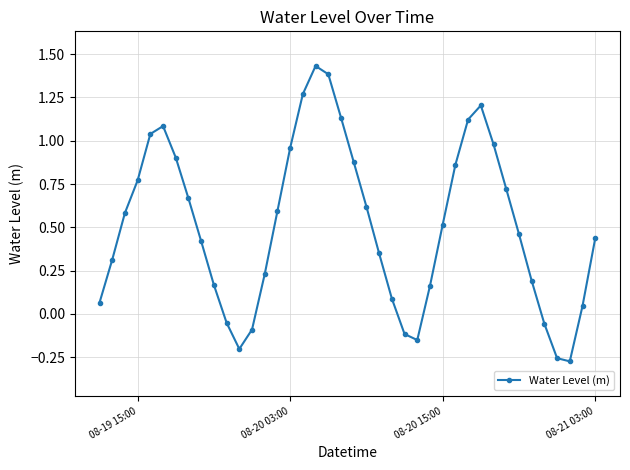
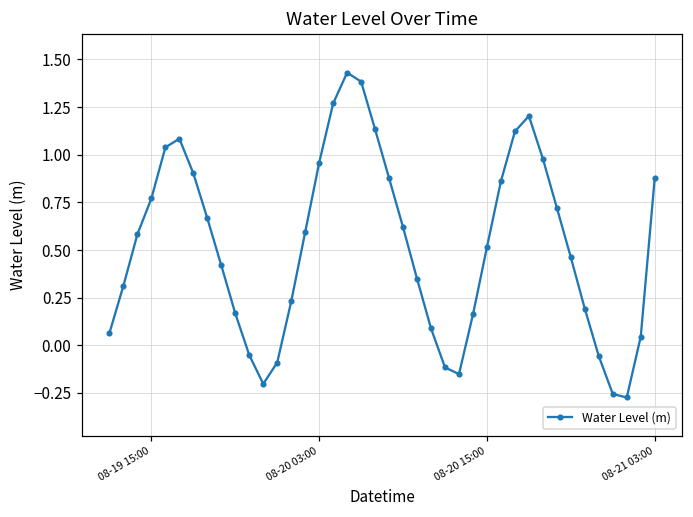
  {
    "08-19 15:00": 0.77,
    "08-20 03:00": 0.96,
    "08-20 15:00": 0.52,
-   "08-21 03:00": 0.44
+   "08-21 03:00": 0.88
  }
